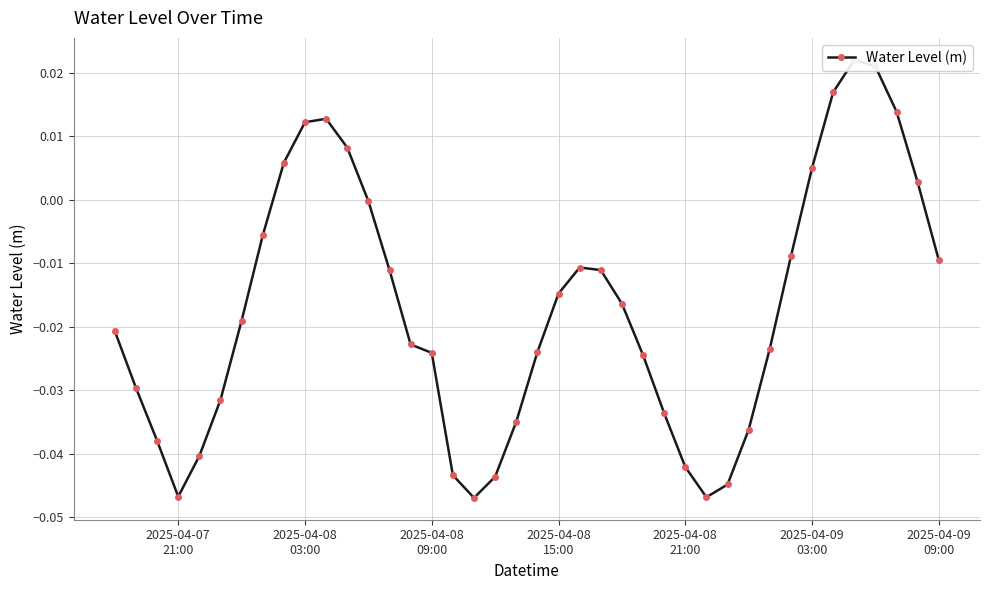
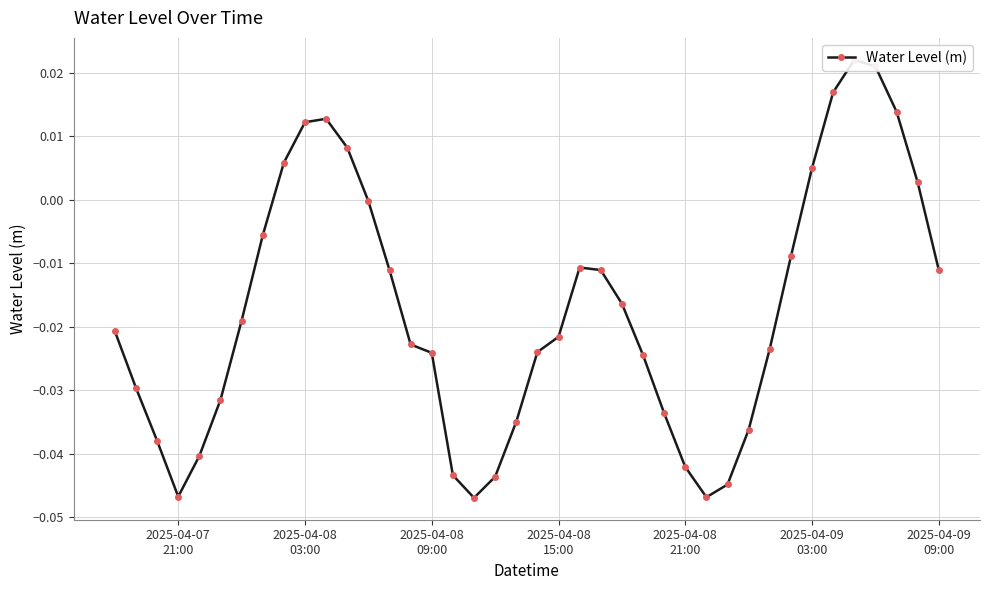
  {
    "2025-04-07 21:00": -0.047,
    "2025-04-08 03:00": 0.012,
    "2025-04-08 09:00": -0.024,
-   "2025-04-08 15:00": -0.015,
+   "2025-04-08 15:00": -0.022,
    "2025-04-08 21:00": -0.042,
    "2025-04-09 03:00": 0.005,
-   "2025-04-09 09:00": -0.010
+   "2025-04-09 09:00": -0.011
  }
